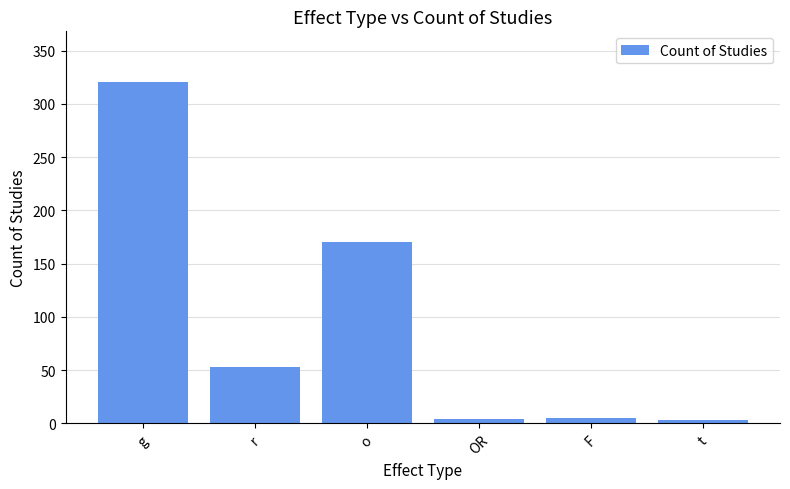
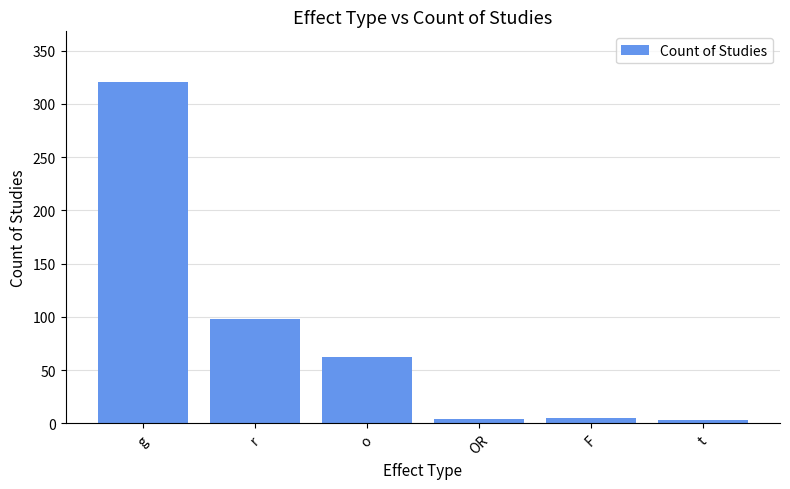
  {
    "g": 320,
-   "r": 53,
-   "o": 170,
+   "r": 98,
+   "o": 62,
    "OR": 4,
    "F": 5,
    "t": 3
  }
